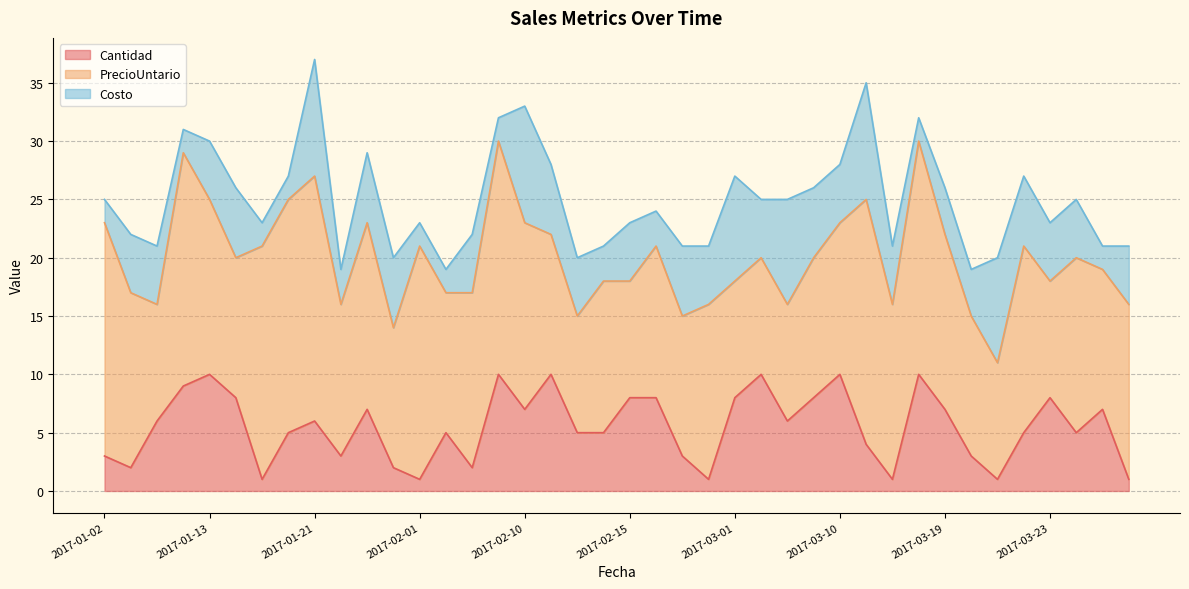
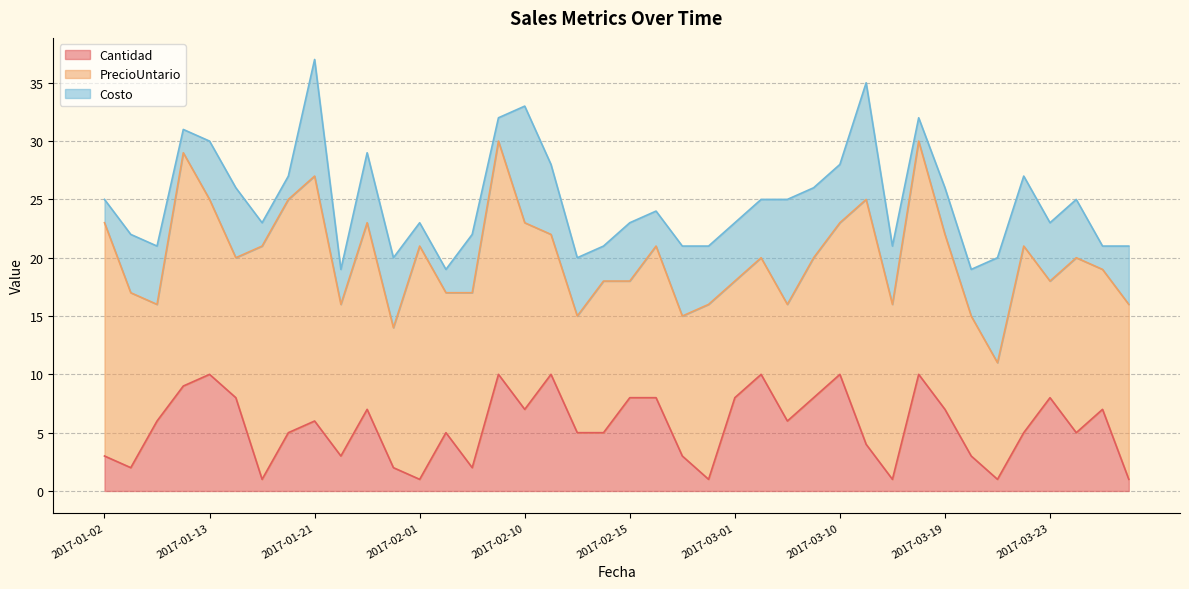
  {
    "Costo": {
      "2017-01-02": 2,
      "2017-01-13": 5,
      "2017-01-21": 10,
      "2017-02-01": 2,
      "2017-02-10": 10,
      "2017-02-15": 5,
-     "2017-03-01": 9,
+     "2017-03-01": 5,
      "2017-03-10": 5,
      "2017-03-19": 4,
      "2017-03-23": 5
    }
  }
